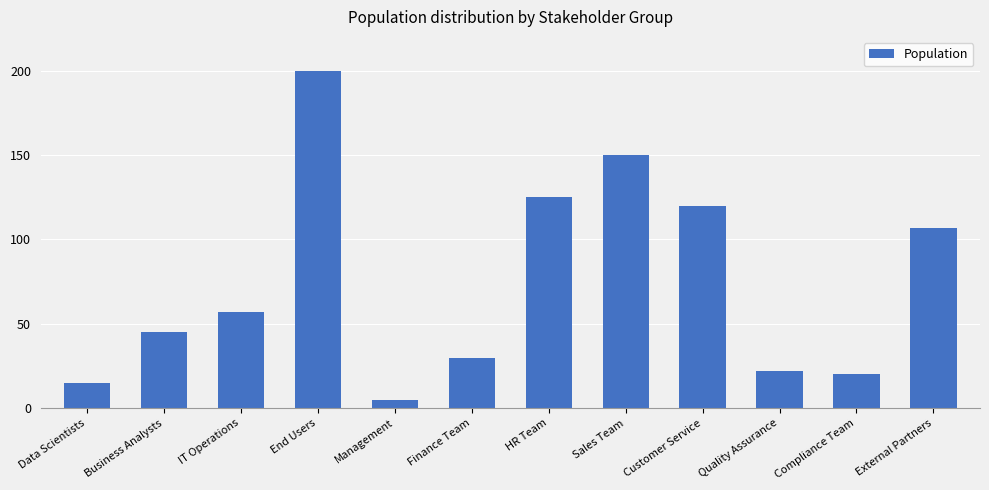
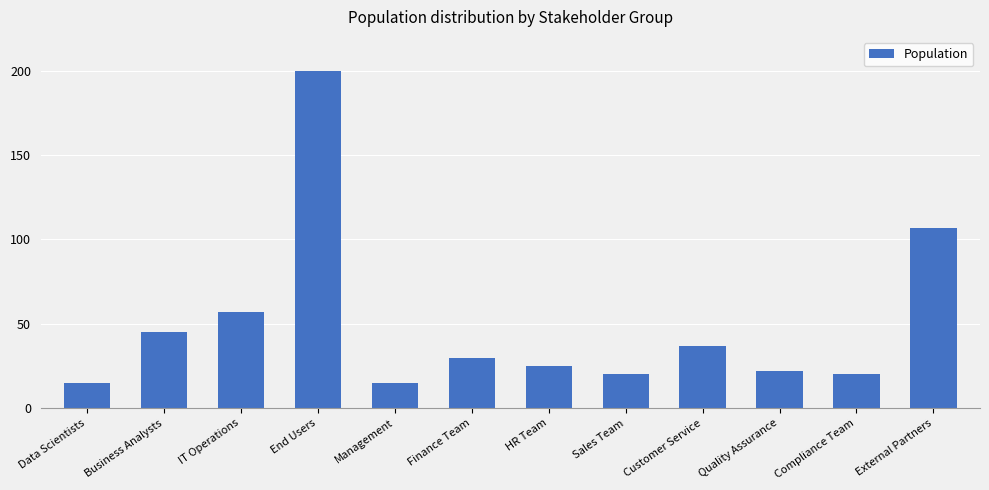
  {
    "Data Scientists": 15,
    "Business Analysts": 45,
    "IT Operations": 57,
    "End Users": 200,
-   "Management": 5,
+   "Management": 15,
    "Finance Team": 30,
-   "HR Team": 125,
-   "Sales Team": 150,
-   "Customer Service": 120,
+   "HR Team": 25,
+   "Sales Team": 20,
+   "Customer Service": 37,
    "Quality Assurance": 22,
    "Compliance Team": 20,
    "External Partners": 107
  }
